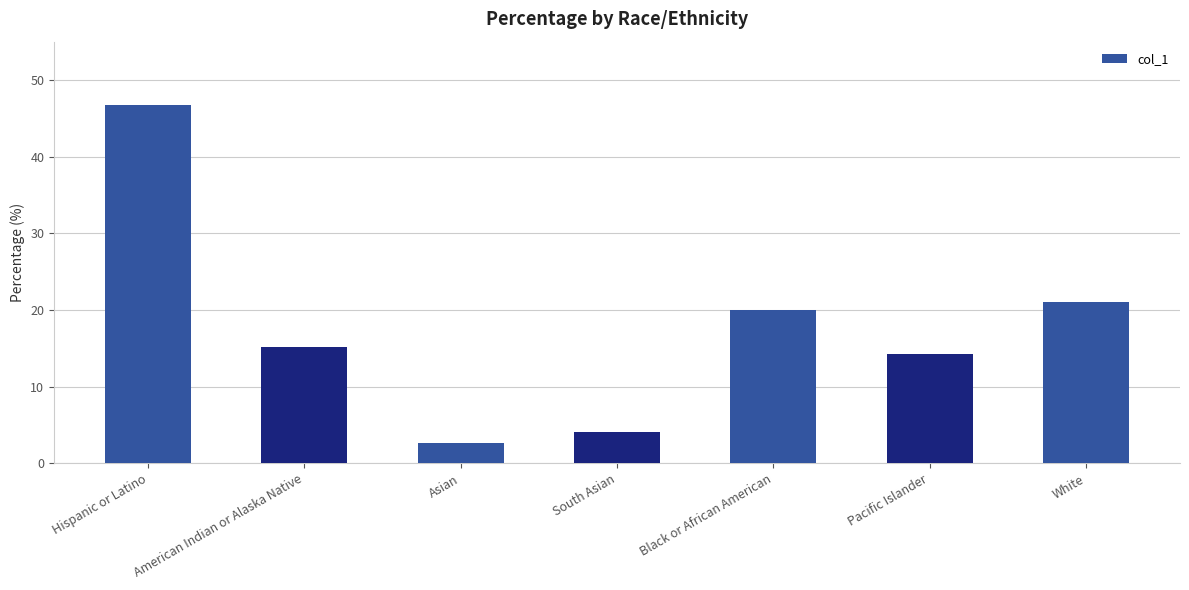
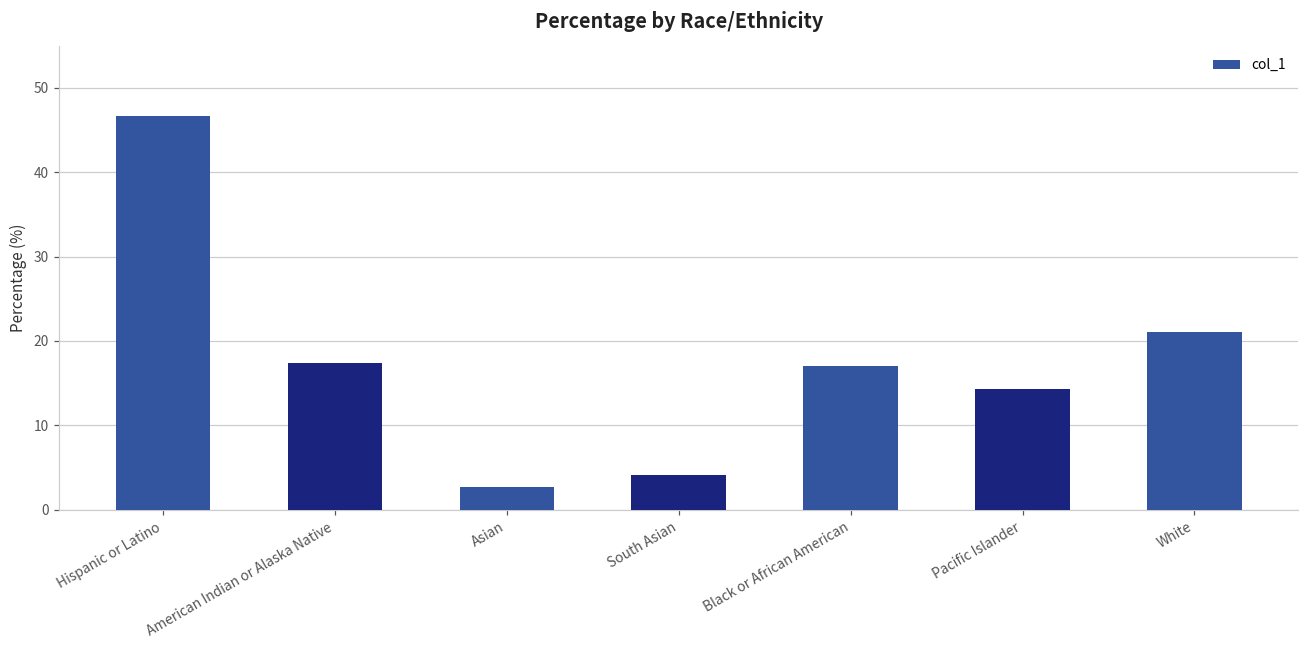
  {
    "Hispanic or Latino": 47,
-   "American Indian or Alaska Native": 15,
+   "American Indian or Alaska Native": 17,
    "Asian": 3,
    "South Asian": 4,
-   "Black or African American": 20,
+   "Black or African American": 17,
    "Pacific Islander": 14,
    "White": 21
  }
